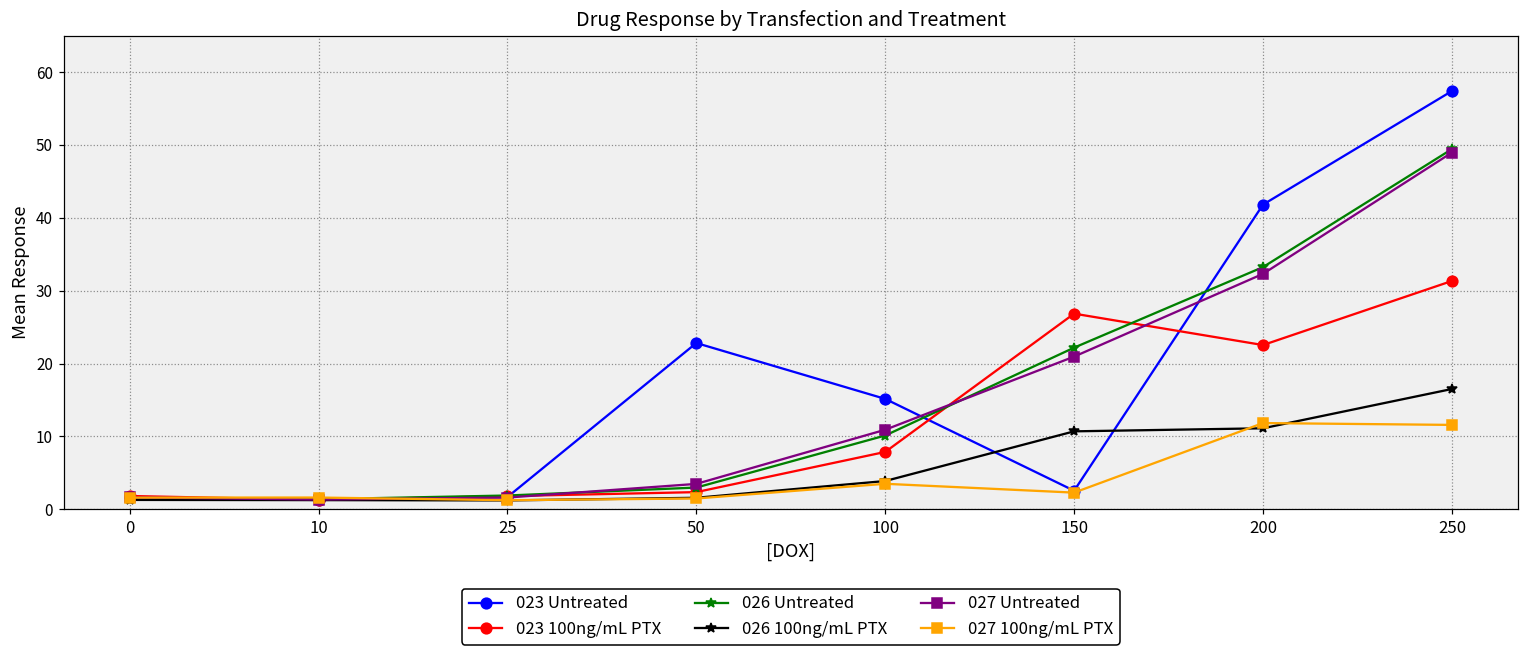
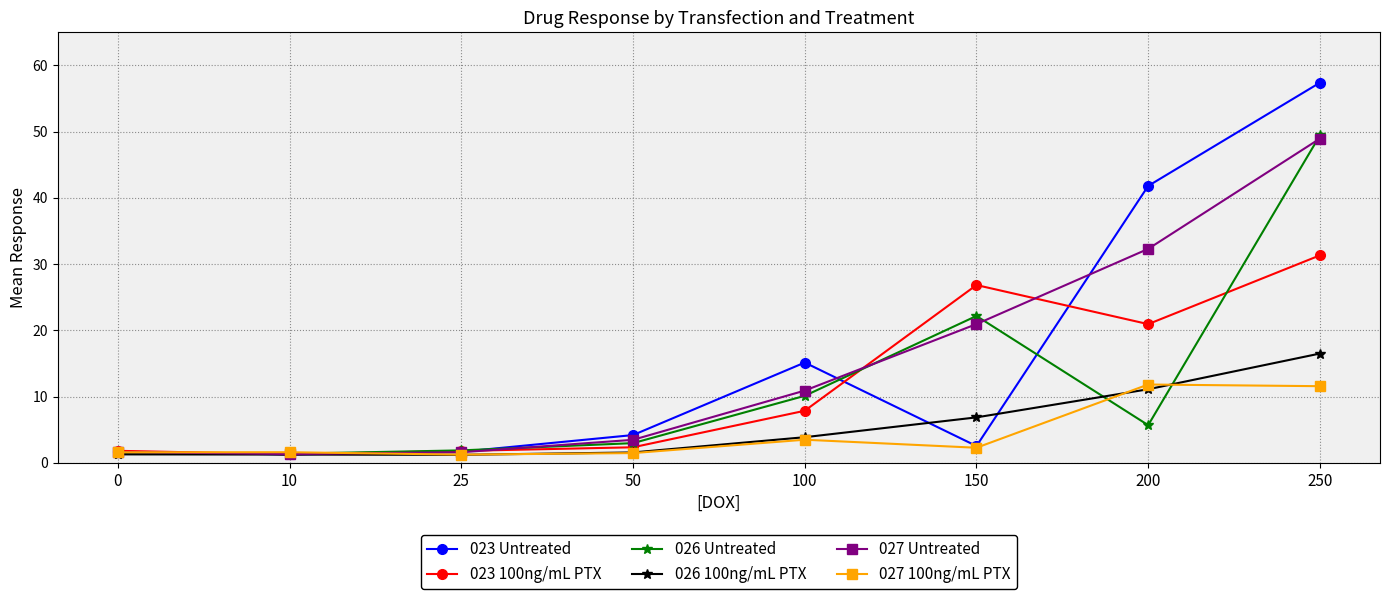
  {
    "023 Untreated": {
-     "50": 23,
+     "50": 4,
      "100": 15,
      "200": 42,
      "250": 57
    },
    "023 100ng/mL PTX": {
      "50": 2,
      "100": 8,
      "150": 27,
-     "200": 23,
+     "200": 21,
      "250": 31
    },
    "026 Untreated": {
      "50": 3,
      "100": 10,
      "150": 22,
-     "200": 33,
+     "200": 6,
      "250": 49
    },
    "026 100ng/mL PTX": {
-     "150": 11,
+     "150": 7,
      "200": 11,
      "250": 17
    },
    "027 Untreated": {
      "50": 3,
      "100": 11,
      "150": 21,
      "200": 32,
      "250": 49
    },
    "027 100ng/mL PTX": {
      "200": 12,
      "250": 12
    }
  }
